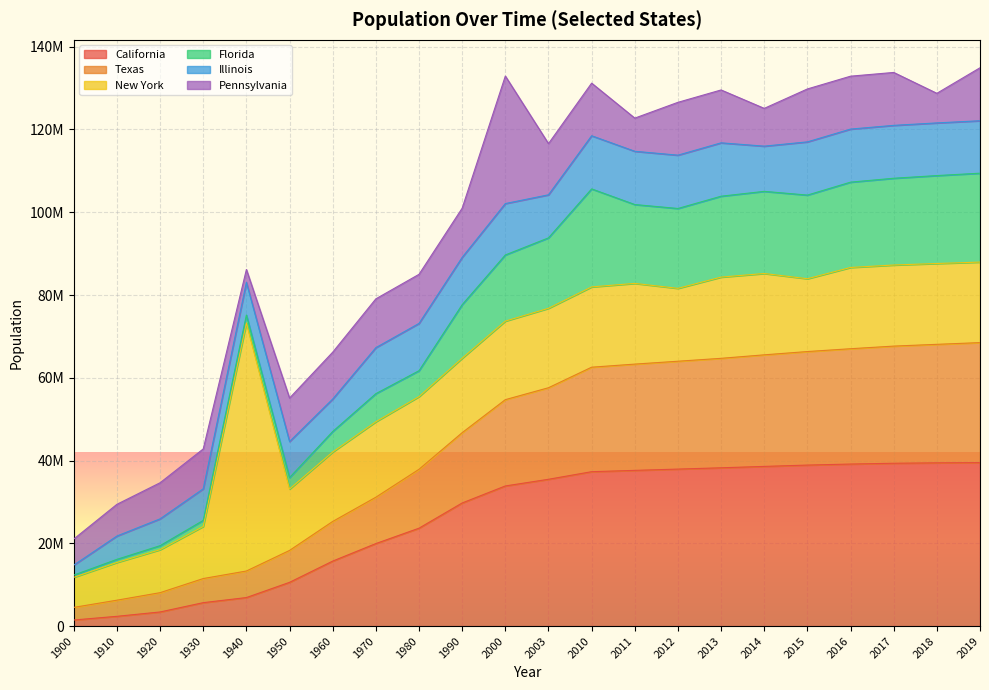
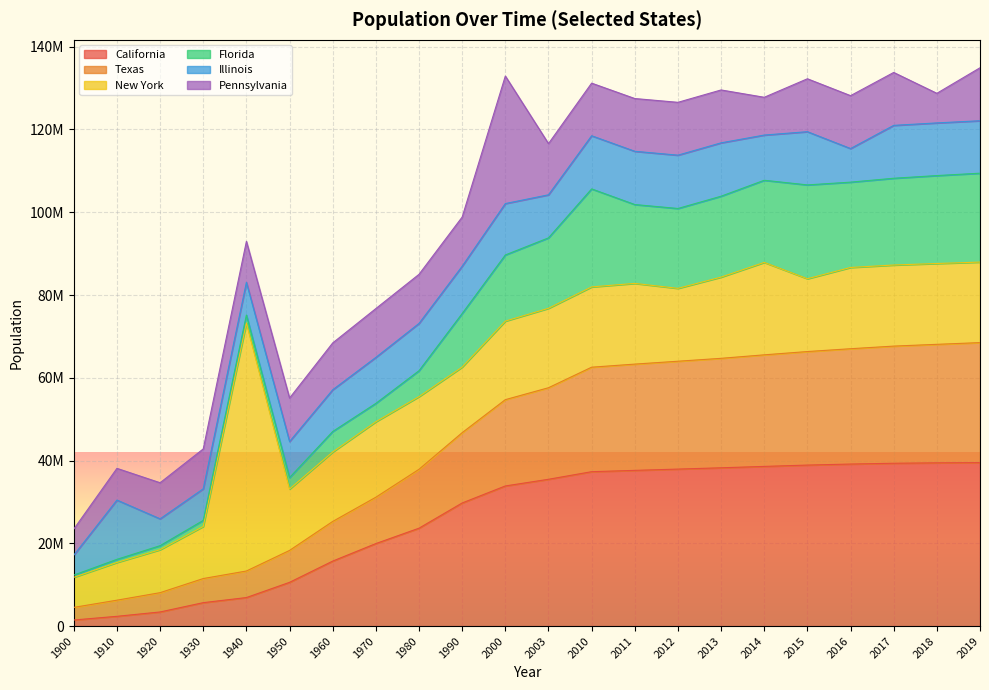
  {
    "New York": {
      "1910": 9000000,
      "1920": 10000000,
      "1930": 13000000,
      "1940": 60000000,
      "1950": 15000000,
      "1960": 17000000,
      "1970": 18000000,
      "1980": 18000000,
-     "1990": 18000000,
+     "1990": 16000000,
      "2000": 19000000,
      "2003": 19000000,
      "2010": 19000000,
      "2011": 19000000,
      "2012": 18000000,
      "2013": 20000000,
-     "2014": 20000000,
+     "2014": 22000000,
      "2015": 18000000,
      "2016": 20000000,
      "2017": 20000000,
      "2018": 20000000,
      "2019": 19000000
    },
    "Florida": {
      "1910": 1000000,
      "1920": 1000000,
      "1930": 1000000,
      "1940": 2000000,
      "1950": 3000000,
      "1960": 5000000,
-     "1970": 7000000,
+     "1970": 4000000,
      "1980": 6000000,
      "1990": 13000000,
      "2000": 16000000,
      "2003": 17000000,
      "2010": 24000000,
      "2011": 19000000,
      "2012": 19000000,
      "2013": 20000000,
      "2014": 20000000,
-     "2015": 20000000,
+     "2015": 23000000,
      "2016": 21000000,
      "2017": 21000000,
      "2018": 21000000,
      "2019": 21000000
    },
    "Illinois": {
-     "1900": 2000000,
-     "1910": 6000000,
+     "1900": 5000000,
+     "1910": 14000000,
      "1920": 6000000,
      "1930": 8000000,
      "1940": 8000000,
      "1950": 9000000,
-     "1960": 8000000,
+     "1960": 10000000,
      "1970": 11000000,
      "1980": 11000000,
      "1990": 11000000,
      "2000": 12000000,
      "2003": 10000000,
      "2010": 13000000,
      "2011": 13000000,
      "2012": 13000000,
      "2013": 13000000,
      "2014": 11000000,
      "2015": 13000000,
-     "2016": 13000000,
+     "2016": 8000000,
      "2017": 13000000,
      "2018": 13000000,
      "2019": 13000000
    },
    "Pennsylvania": {
      "1900": 6000000,
      "1910": 8000000,
      "1920": 9000000,
      "1930": 10000000,
-     "1940": 3000000,
+     "1940": 10000000,
      "1950": 10000000,
      "1960": 11000000,
      "1970": 12000000,
      "1980": 12000000,
      "1990": 12000000,
      "2000": 31000000,
      "2003": 12000000,
      "2010": 13000000,
-     "2011": 8000000,
+     "2011": 13000000,
      "2012": 13000000,
      "2013": 13000000,
      "2014": 9000000,
      "2015": 13000000,
      "2016": 13000000,
      "2017": 13000000,
      "2018": 7000000,
      "2019": 13000000
    }
  }
